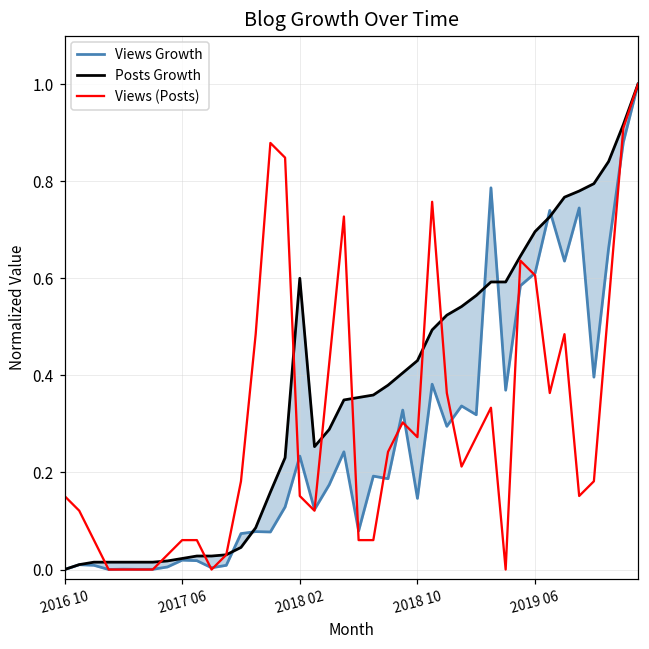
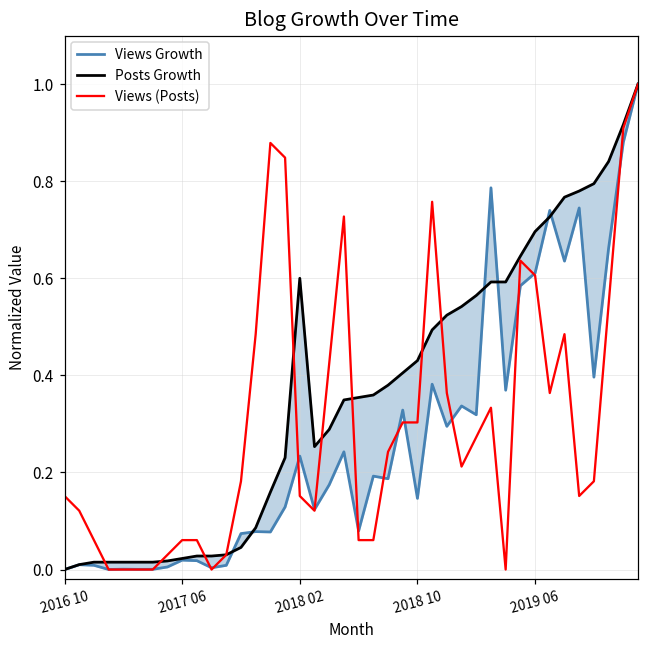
  {
    "Views (Posts)": {
      "2016 10": 0.15,
      "2017 06": 0.06,
      "2018 02": 0.15,
-     "2018 10": 0.27
+     "2018 10": 0.30
    }
  }
